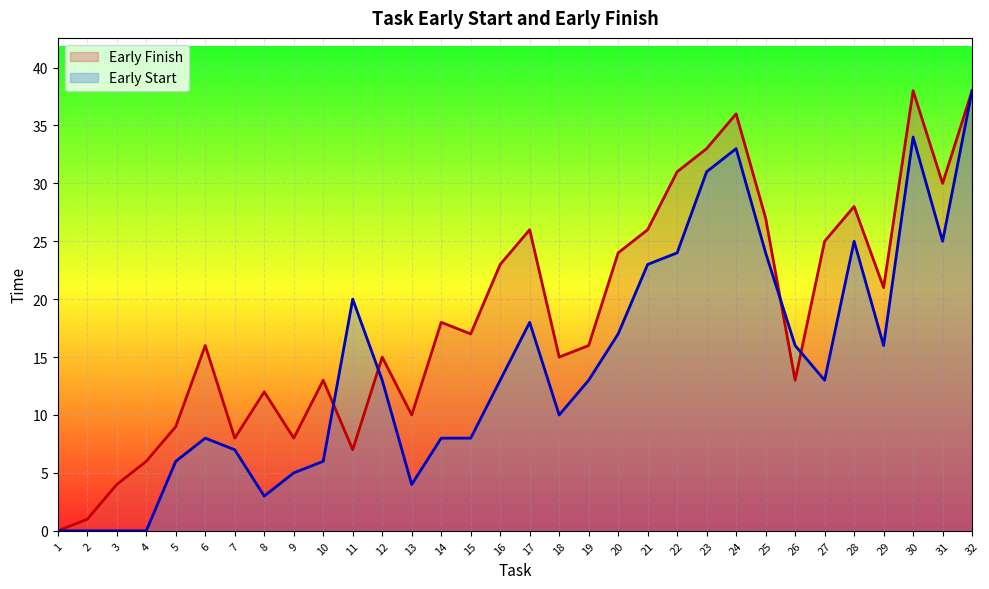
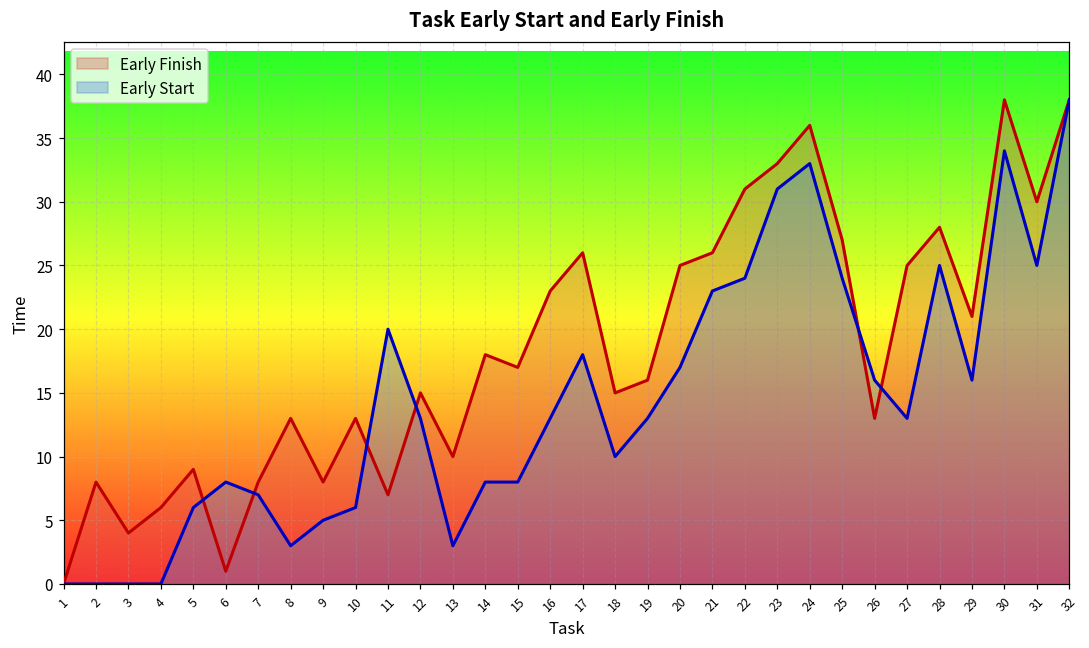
  {
    "Early Finish": {
-     "2": 1,
+     "2": 8,
      "3": 4,
      "4": 6,
      "5": 9,
-     "6": 16,
+     "6": 1,
      "7": 8,
-     "8": 12,
+     "8": 13,
      "9": 8,
      "10": 13,
      "11": 7,
      "12": 15,
      "13": 10,
      "14": 18,
      "15": 17,
      "16": 23,
      "17": 26,
      "18": 15,
      "19": 16,
-     "20": 24,
+     "20": 25,
      "21": 26,
      "22": 31,
      "23": 33,
      "24": 36,
      "25": 27,
      "26": 13,
      "27": 25,
      "28": 28,
      "29": 21,
      "30": 38,
      "31": 30
    },
    "Early Start": {
      "2": 0,
      "3": 0,
      "4": 0,
      "5": 6,
      "6": 8,
      "7": 7,
      "8": 3,
      "9": 5,
      "10": 6,
      "11": 20,
      "12": 13,
-     "13": 4,
+     "13": 3,
      "14": 8,
      "15": 8,
      "16": 13,
      "17": 18,
      "18": 10,
      "19": 13,
      "20": 17,
      "21": 23,
      "22": 24,
      "23": 31,
      "24": 33,
      "25": 24,
      "26": 16,
      "27": 13,
      "28": 25,
      "29": 16,
      "30": 34,
      "31": 25
    }
  }
